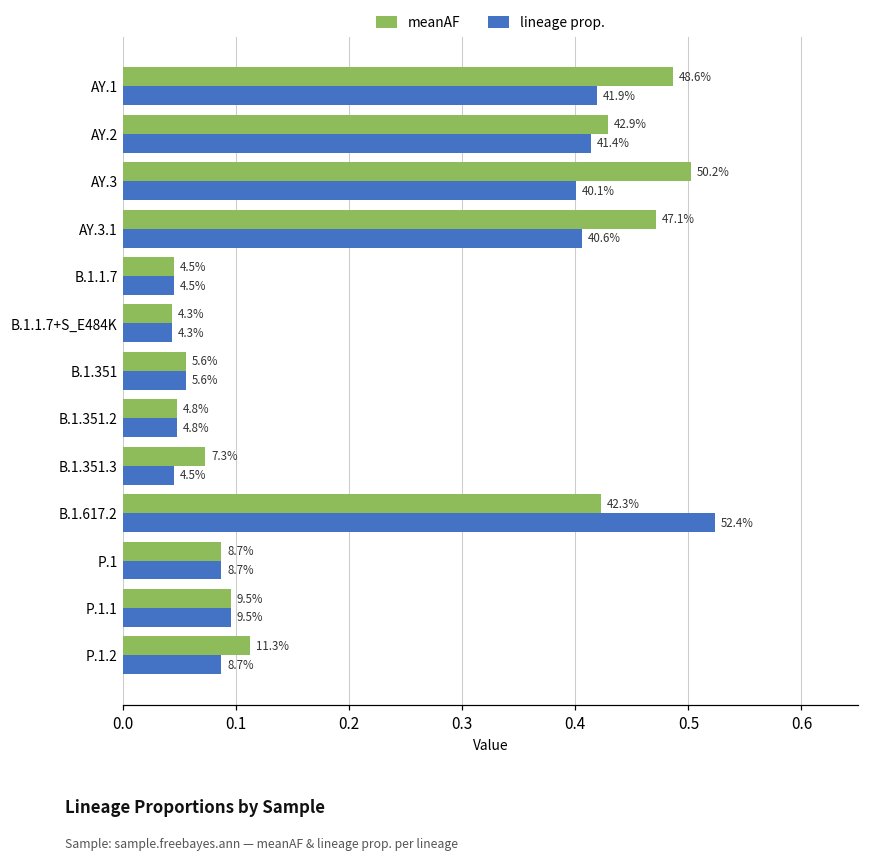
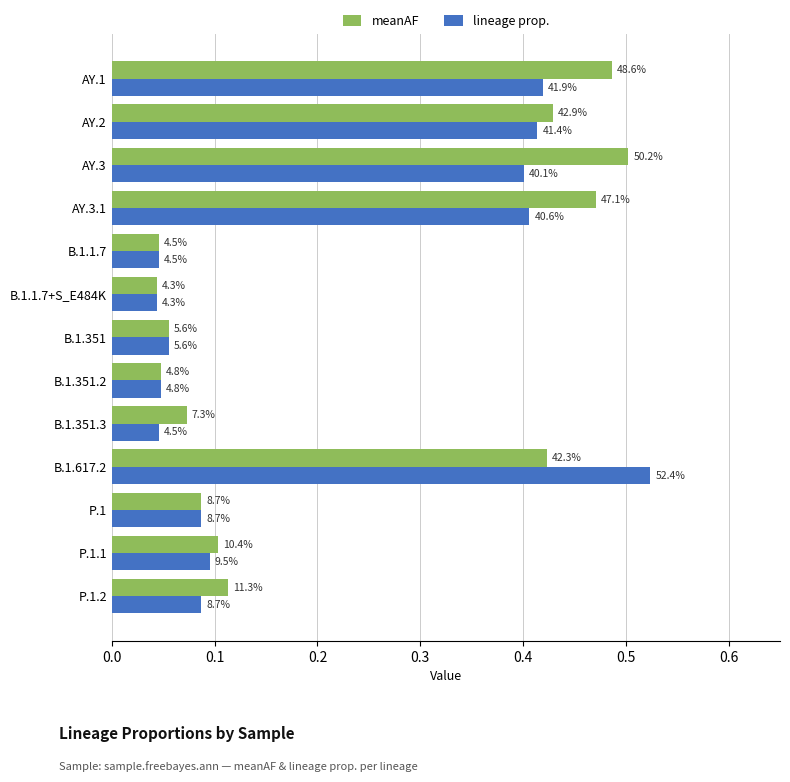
  {
    "meanAF": {
      "AY.1": "48.6%",
      "AY.2": "42.9%",
      "AY.3": "50.2%",
      "AY.3.1": "47.1%",
      "B.1.1.7": "4.5%",
      "B.1.1.7+S_E484K": "4.3%",
      "B.1.351": "5.6%",
      "B.1.351.2": "4.8%",
      "B.1.351.3": "7.3%",
      "B.1.617.2": "42.3%",
      "P.1": "8.7%",
-     "P.1.1": "9.5%",
+     "P.1.1": "10.4%",
      "P.1.2": "11.3%"
    },
    "lineage prop.": {
      "AY.1": "41.9%",
      "AY.2": "41.4%",
      "AY.3": "40.1%",
      "AY.3.1": "40.6%",
      "B.1.1.7": "4.5%",
      "B.1.1.7+S_E484K": "4.3%",
      "B.1.351": "5.6%",
      "B.1.351.2": "4.8%",
      "B.1.351.3": "4.5%",
      "B.1.617.2": "52.4%",
      "P.1": "8.7%",
      "P.1.1": "9.5%",
      "P.1.2": "8.7%"
    }
  }
